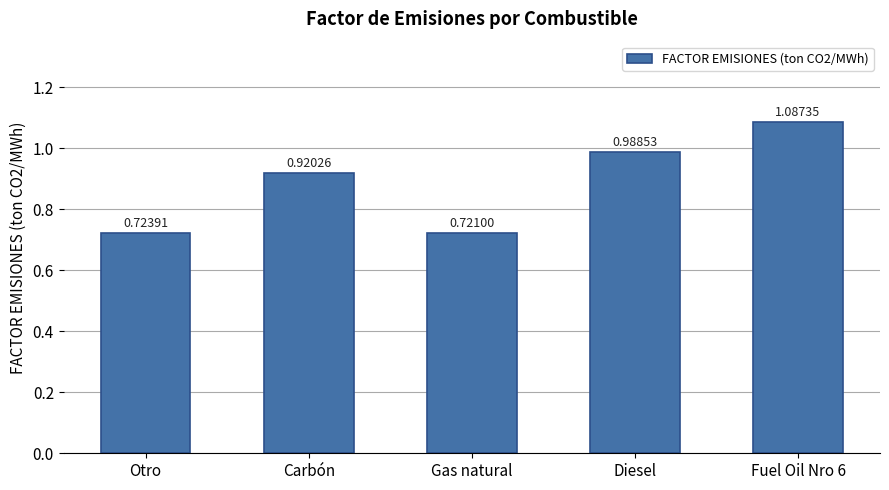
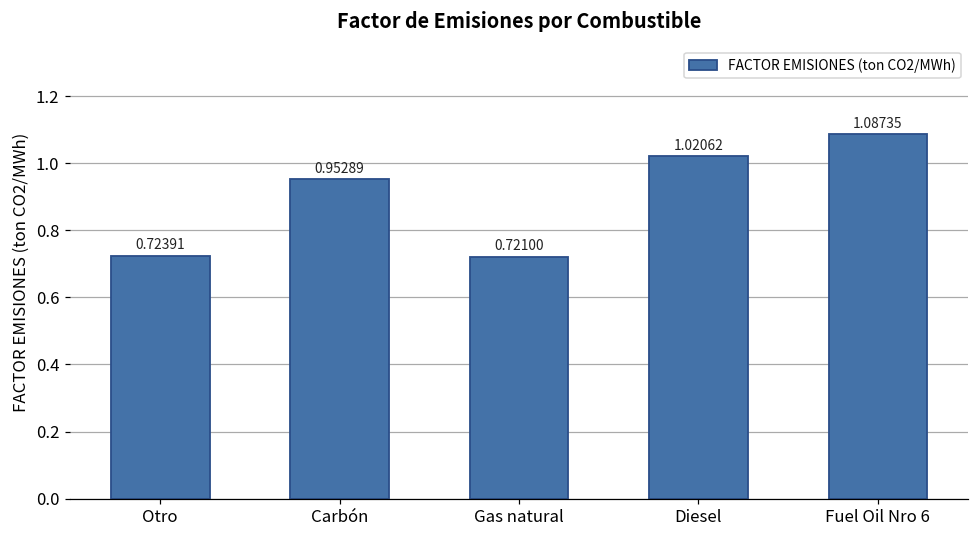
  {
    "Otro": 0.72391,
-   "Carbón": 0.92026,
+   "Carbón": 0.95289,
    "Gas natural": 0.72100,
-   "Diesel": 0.98853,
+   "Diesel": 1.02062,
    "Fuel Oil Nro 6": 1.08735
  }
